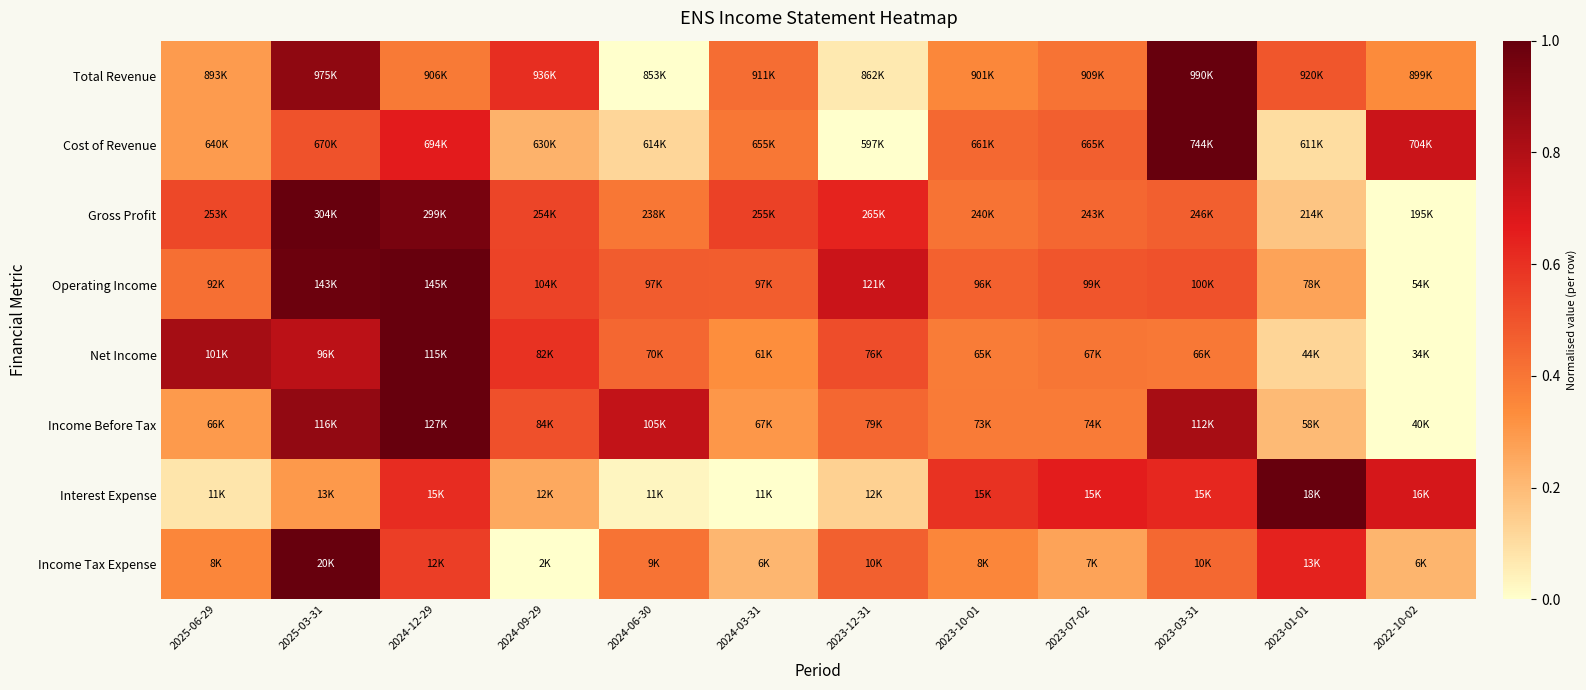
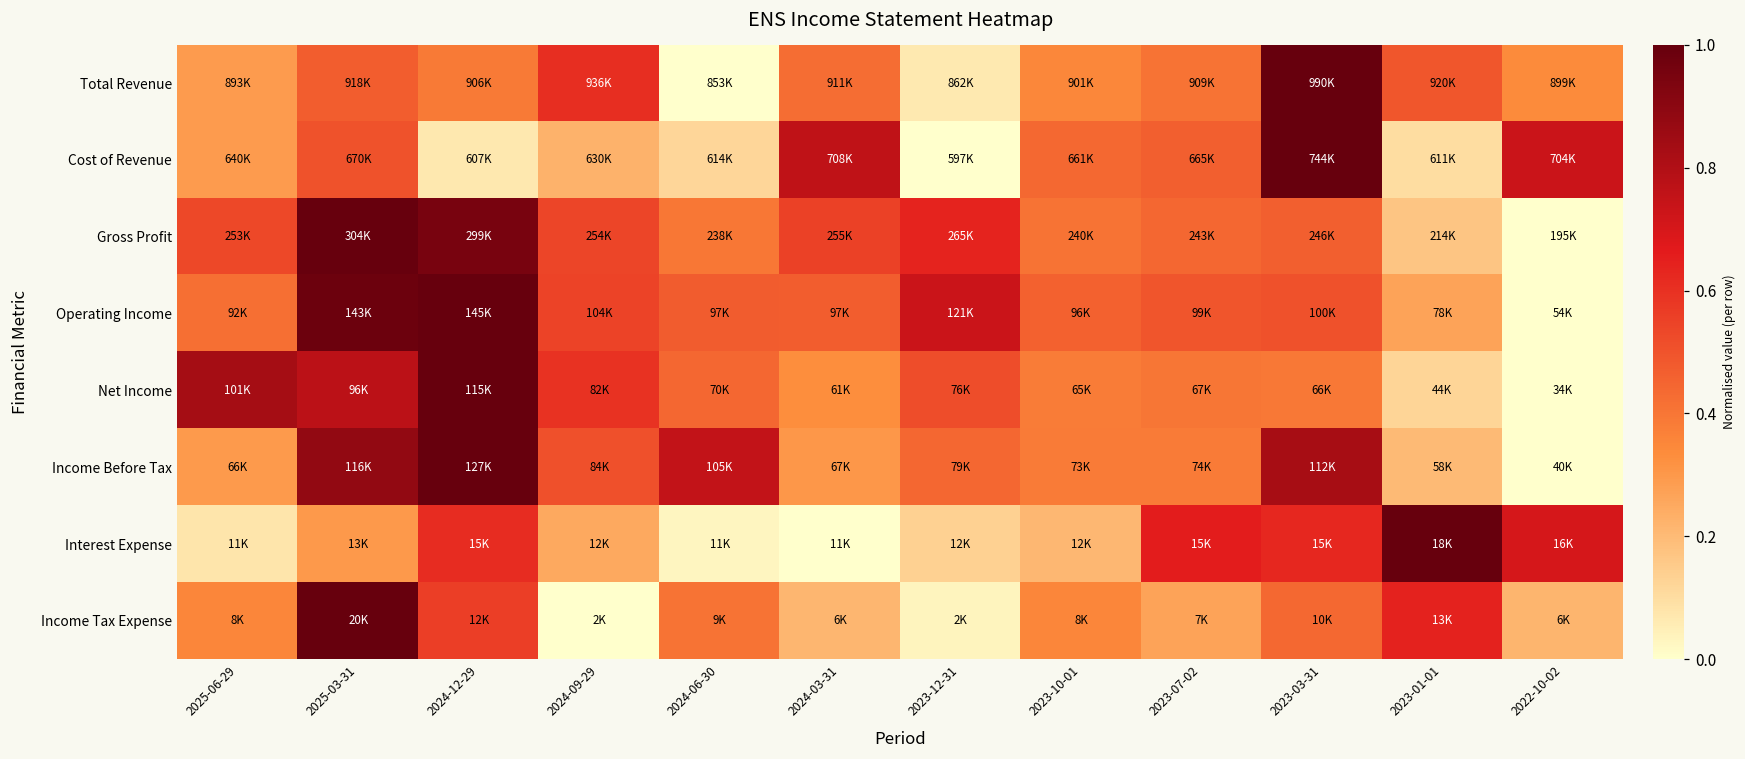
  {
    "Total Revenue": {
      "2025-06-29": "893K",
-     "2025-03-31": "975K",
+     "2025-03-31": "918K",
      "2024-12-29": "906K",
      "2024-09-29": "936K",
      "2024-06-30": "853K",
      "2024-03-31": "911K",
      "2023-12-31": "862K",
      "2023-10-01": "901K",
      "2023-07-02": "909K",
      "2023-03-31": "990K",
      "2023-01-01": "920K",
      "2022-10-02": "899K"
    },
    "Cost of Revenue": {
      "2025-06-29": "640K",
      "2025-03-31": "670K",
-     "2024-12-29": "694K",
+     "2024-12-29": "607K",
      "2024-09-29": "630K",
      "2024-06-30": "614K",
-     "2024-03-31": "655K",
+     "2024-03-31": "708K",
      "2023-12-31": "597K",
      "2023-10-01": "661K",
      "2023-07-02": "665K",
      "2023-03-31": "744K",
      "2023-01-01": "611K",
      "2022-10-02": "704K"
    },
    "Gross Profit": {
      "2025-06-29": "253K",
      "2025-03-31": "304K",
      "2024-12-29": "299K",
      "2024-09-29": "254K",
      "2024-06-30": "238K",
      "2024-03-31": "255K",
      "2023-12-31": "265K",
      "2023-10-01": "240K",
      "2023-07-02": "243K",
      "2023-03-31": "246K",
      "2023-01-01": "214K",
      "2022-10-02": "195K"
    },
    "Operating Income": {
      "2025-06-29": "92K",
      "2025-03-31": "143K",
      "2024-12-29": "145K",
      "2024-09-29": "104K",
      "2024-06-30": "97K",
      "2024-03-31": "97K",
      "2023-12-31": "121K",
      "2023-10-01": "96K",
      "2023-07-02": "99K",
      "2023-03-31": "100K",
      "2023-01-01": "78K",
      "2022-10-02": "54K"
    },
    "Net Income": {
      "2025-06-29": "101K",
      "2025-03-31": "96K",
      "2024-12-29": "115K",
      "2024-09-29": "82K",
      "2024-06-30": "70K",
      "2024-03-31": "61K",
      "2023-12-31": "76K",
      "2023-10-01": "65K",
      "2023-07-02": "67K",
      "2023-03-31": "66K",
      "2023-01-01": "44K",
      "2022-10-02": "34K"
    },
    "Income Before Tax": {
      "2025-06-29": "66K",
      "2025-03-31": "116K",
      "2024-12-29": "127K",
      "2024-09-29": "84K",
      "2024-06-30": "105K",
      "2024-03-31": "67K",
      "2023-12-31": "79K",
      "2023-10-01": "73K",
      "2023-07-02": "74K",
      "2023-03-31": "112K",
      "2023-01-01": "58K",
      "2022-10-02": "40K"
    },
    "Interest Expense": {
      "2025-06-29": "11K",
      "2025-03-31": "13K",
      "2024-12-29": "15K",
      "2024-09-29": "12K",
      "2024-06-30": "11K",
      "2024-03-31": "11K",
      "2023-12-31": "12K",
-     "2023-10-01": "15K",
+     "2023-10-01": "12K",
      "2023-07-02": "15K",
      "2023-03-31": "15K",
      "2023-01-01": "18K",
      "2022-10-02": "16K"
    },
    "Income Tax Expense": {
      "2025-06-29": "8K",
      "2025-03-31": "20K",
      "2024-12-29": "12K",
      "2024-09-29": "2K",
      "2024-06-30": "9K",
      "2024-03-31": "6K",
-     "2023-12-31": "10K",
+     "2023-12-31": "2K",
      "2023-10-01": "8K",
      "2023-07-02": "7K",
      "2023-03-31": "10K",
      "2023-01-01": "13K",
      "2022-10-02": "6K"
    }
  }
